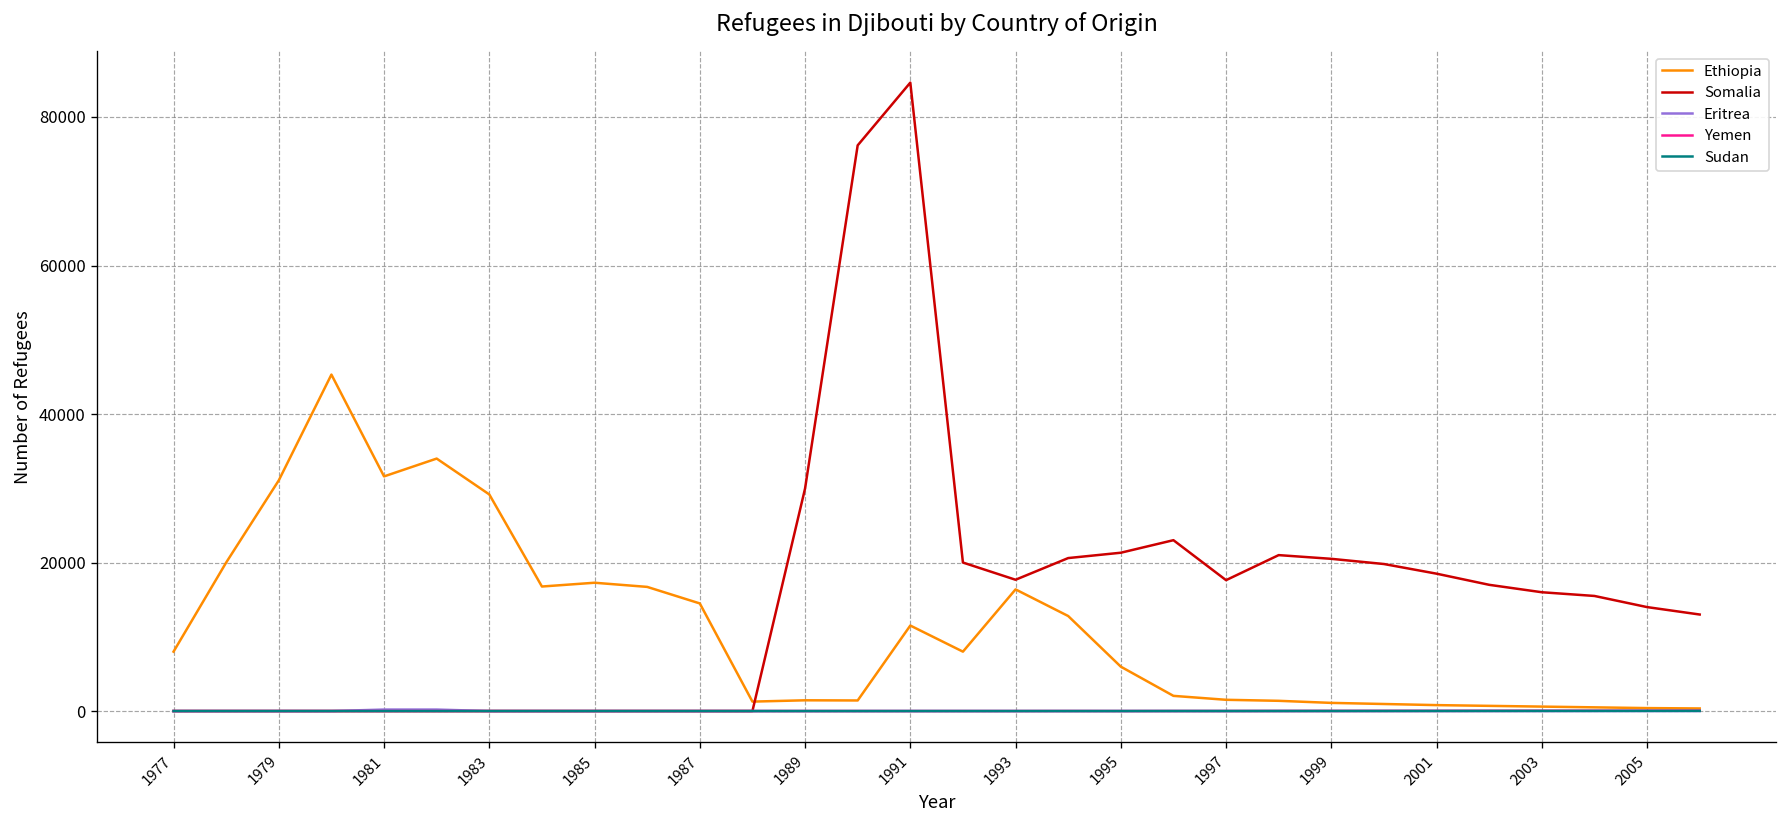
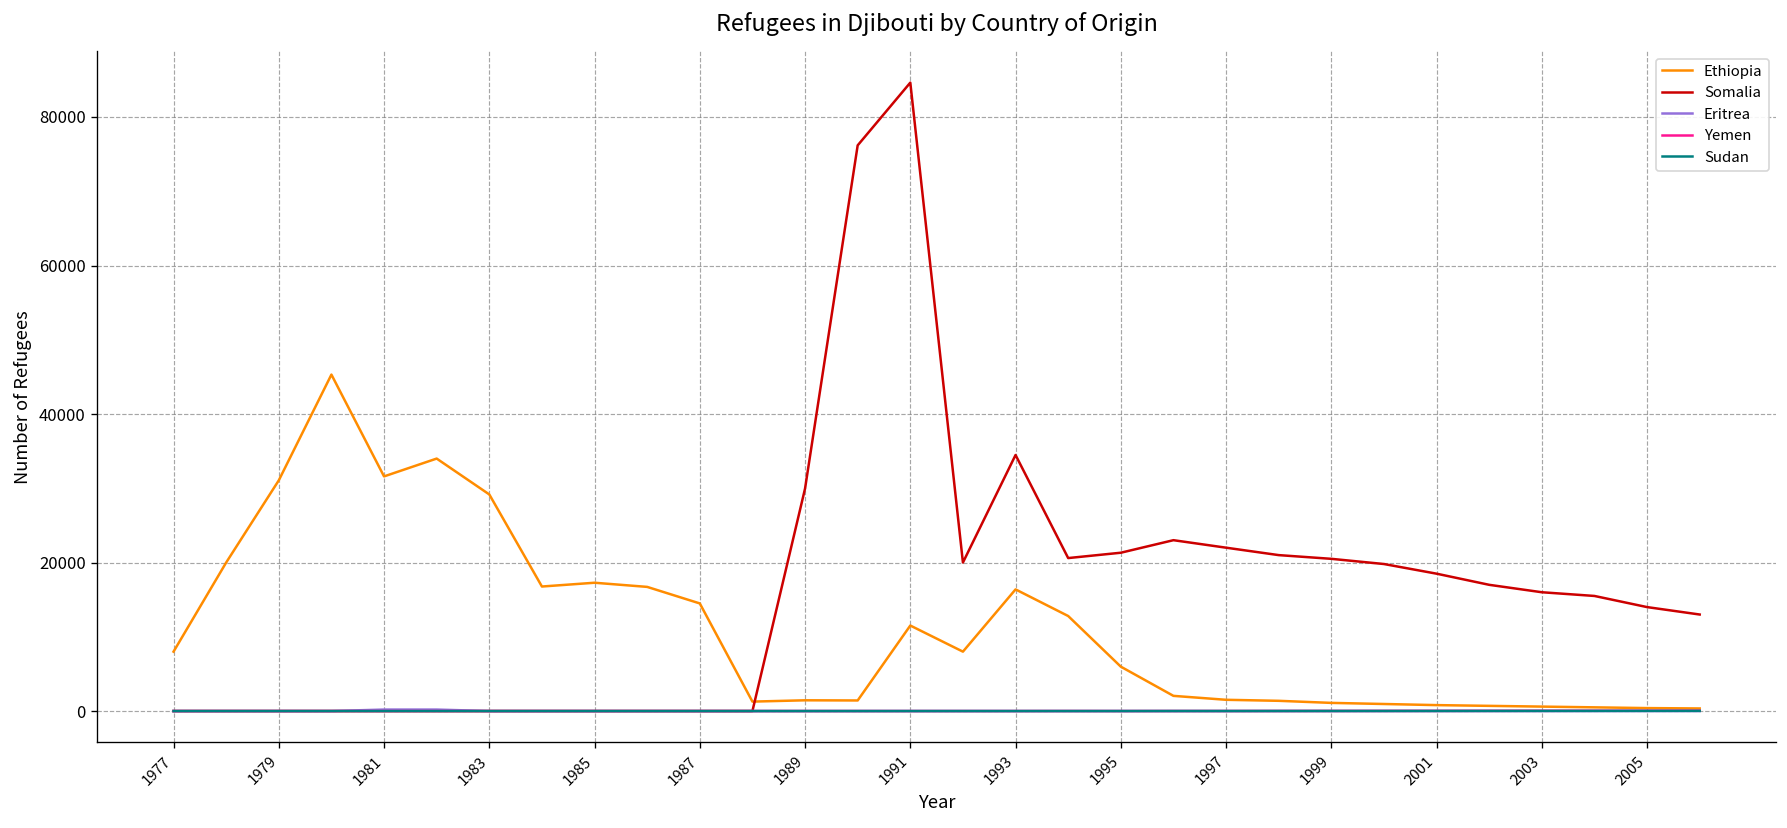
  {
    "Ethiopia": {
      "1977": 8000,
      "1979": 31000,
      "1981": 32000,
      "1983": 29000,
      "1985": 17000,
      "1987": 14000,
      "1989": 1000,
      "1991": 12000,
      "1993": 16000,
      "1995": 6000,
      "1997": 2000,
      "1999": 1000,
      "2001": 1000,
      "2003": 1000
    },
    "Somalia": {
      "1989": 30000,
      "1991": 85000,
-     "1993": 18000,
+     "1993": 34000,
      "1995": 21000,
-     "1997": 18000,
+     "1997": 22000,
      "1999": 21000,
      "2001": 19000,
      "2003": 16000,
      "2005": 14000
    }
  }
